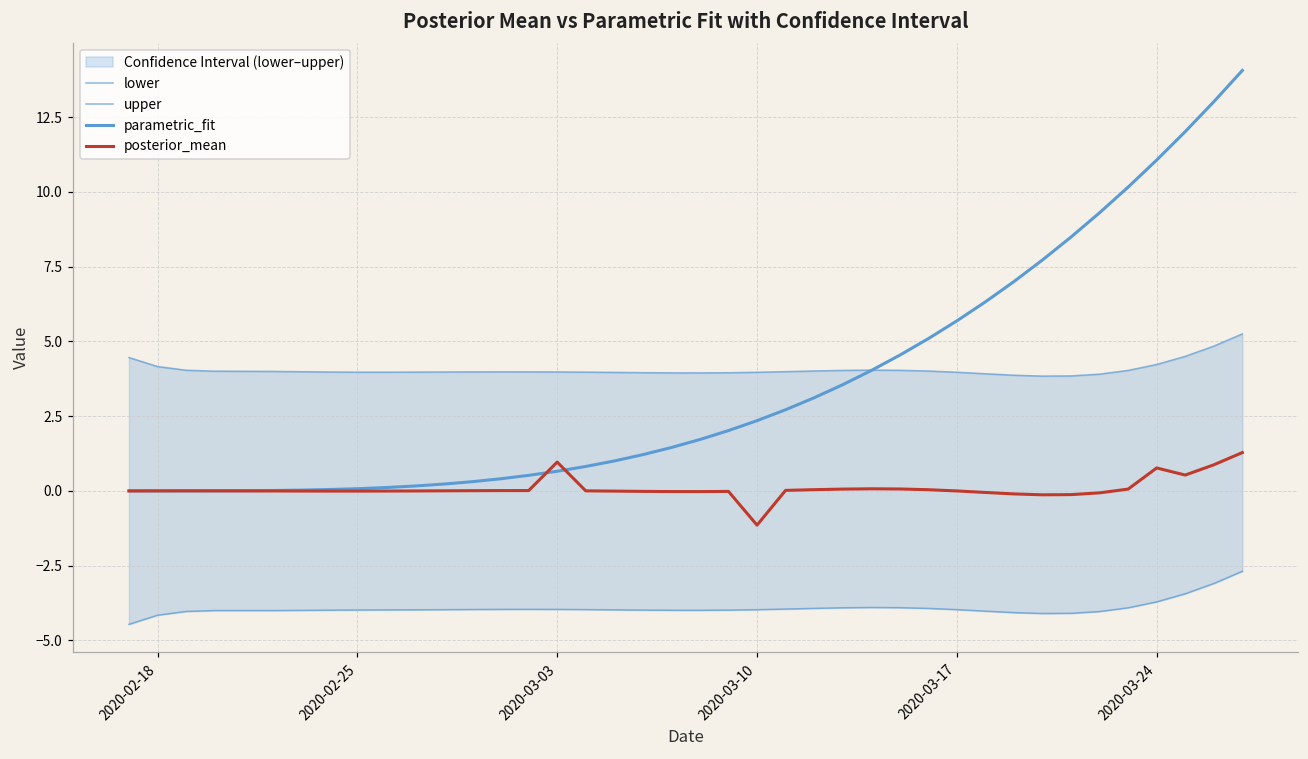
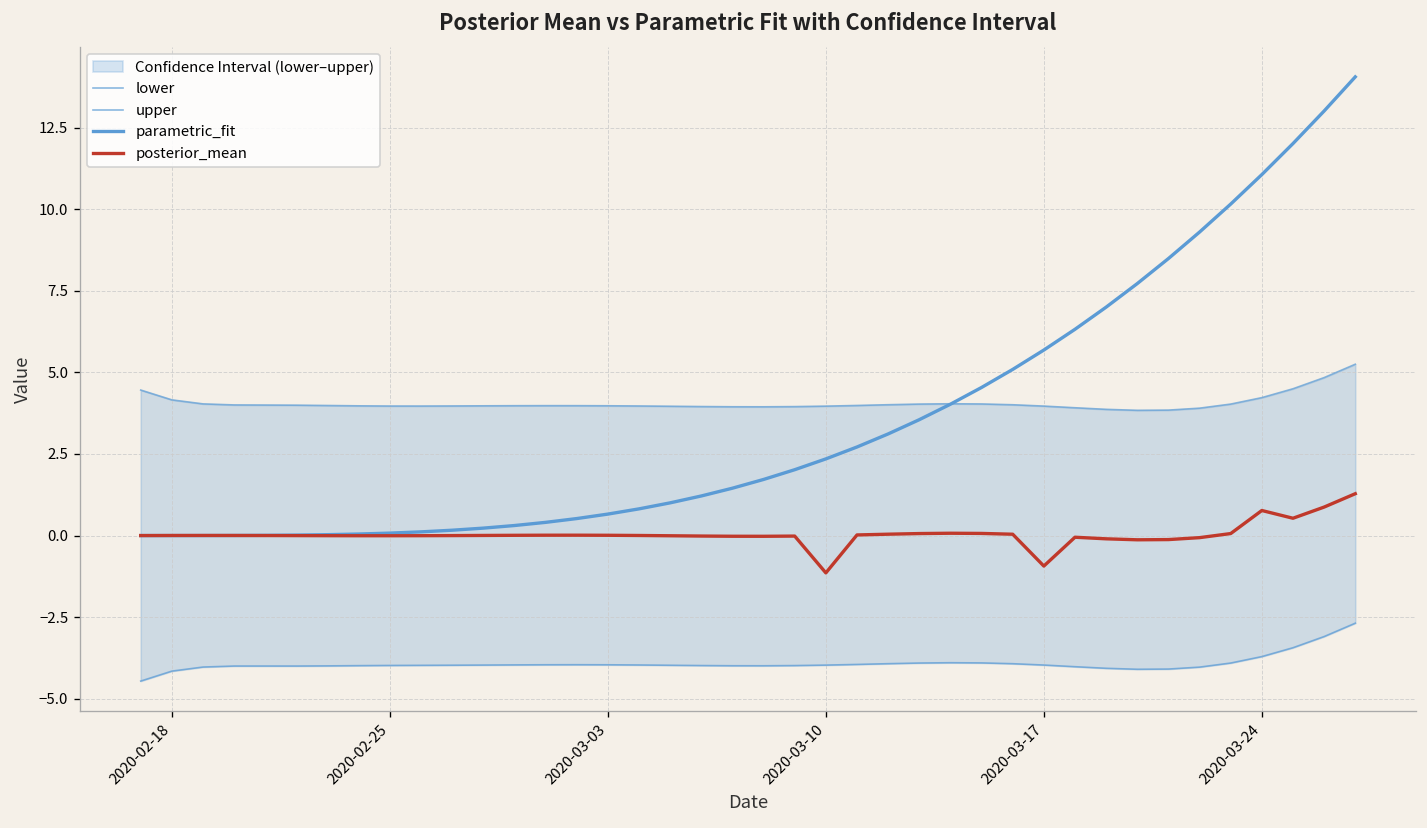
  {
    "posterior_mean": {
-     "2020-03-03": 1.0,
+     "2020-03-03": 0.0,
      "2020-03-10": -1.1,
-     "2020-03-17": 0.0,
+     "2020-03-17": -0.9,
      "2020-03-24": 0.8
    }
  }
